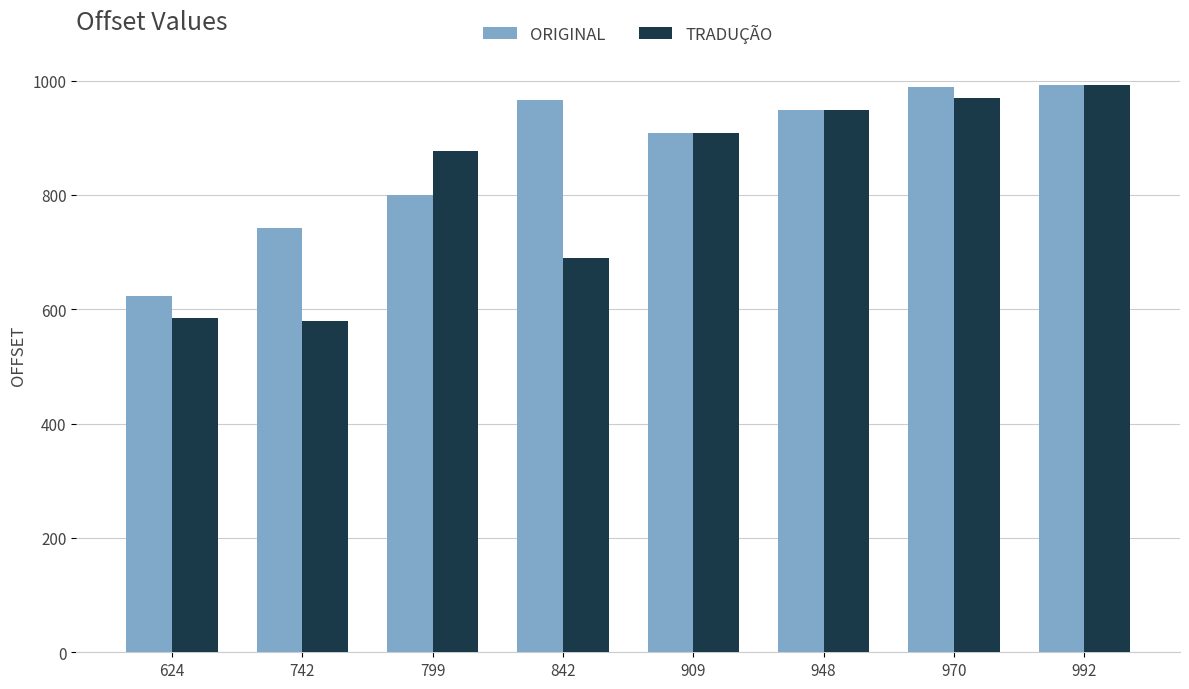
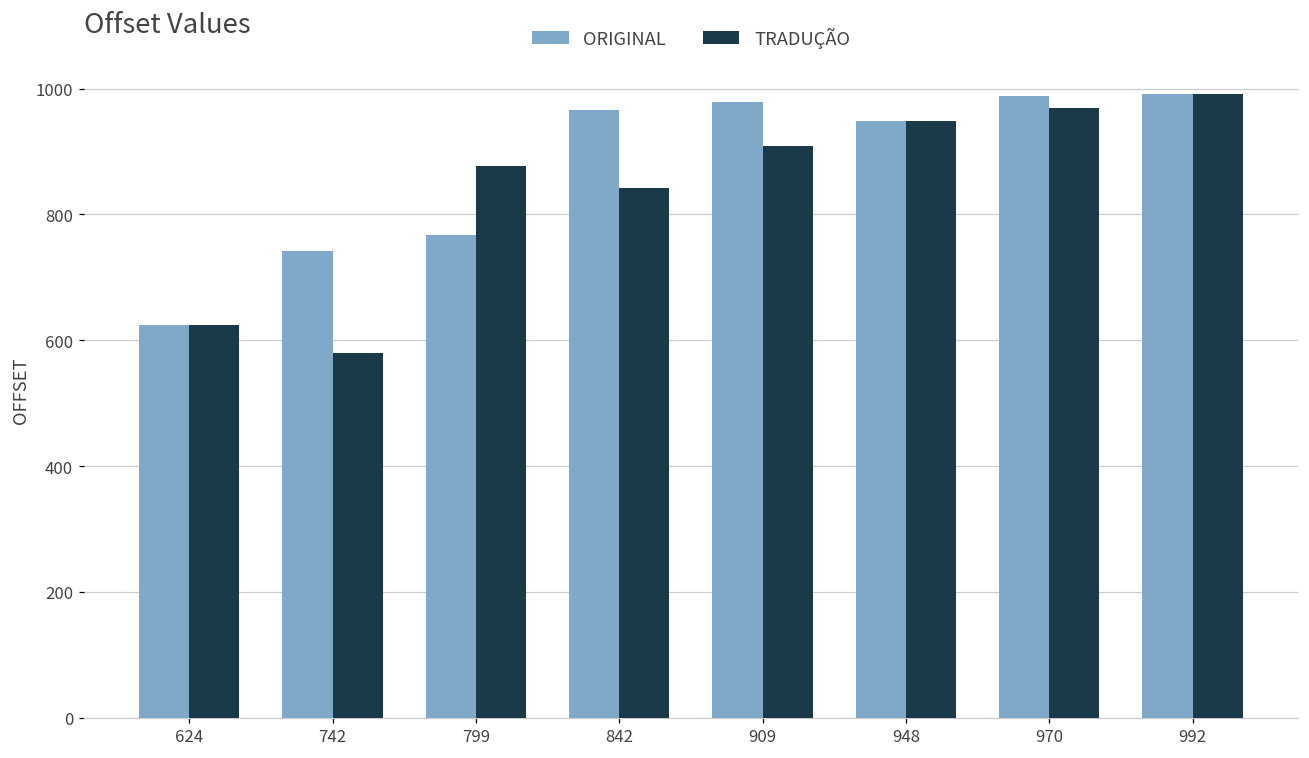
  {
    "ORIGINAL": {
      "624": 620,
      "742": 740,
-     "799": 800,
+     "799": 770,
      "842": 970,
-     "909": 910,
+     "909": 980,
      "948": 950,
      "970": 990,
      "992": 990
    },
    "TRADUÇÃO": {
-     "624": 580,
+     "624": 620,
      "742": 580,
      "799": 880,
-     "842": 690,
+     "842": 840,
      "909": 910,
      "948": 950,
      "970": 970,
      "992": 990
    }
  }
